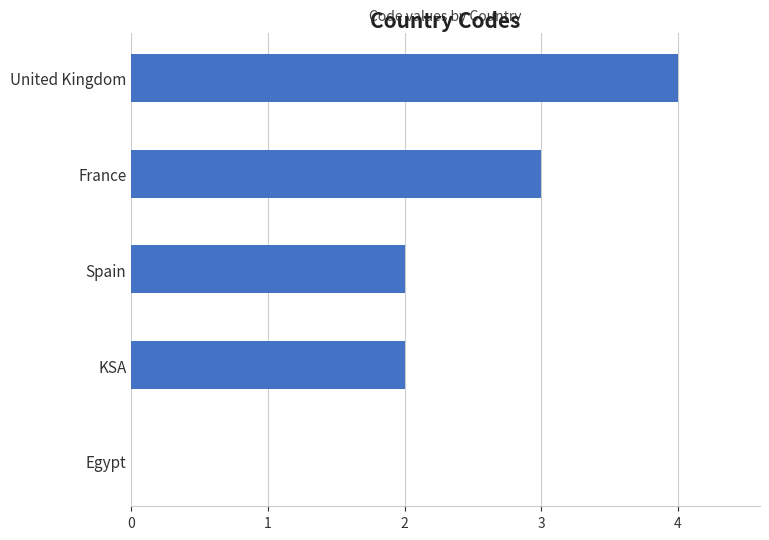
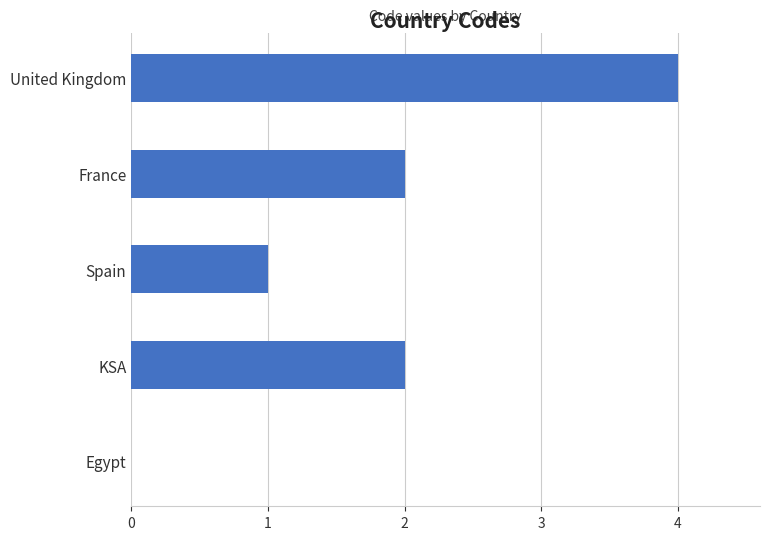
  {
    "United Kingdom": 4,
-   "France": 3,
-   "Spain": 2,
+   "France": 2,
+   "Spain": 1,
    "KSA": 2,
    "Egypt": 0
  }
